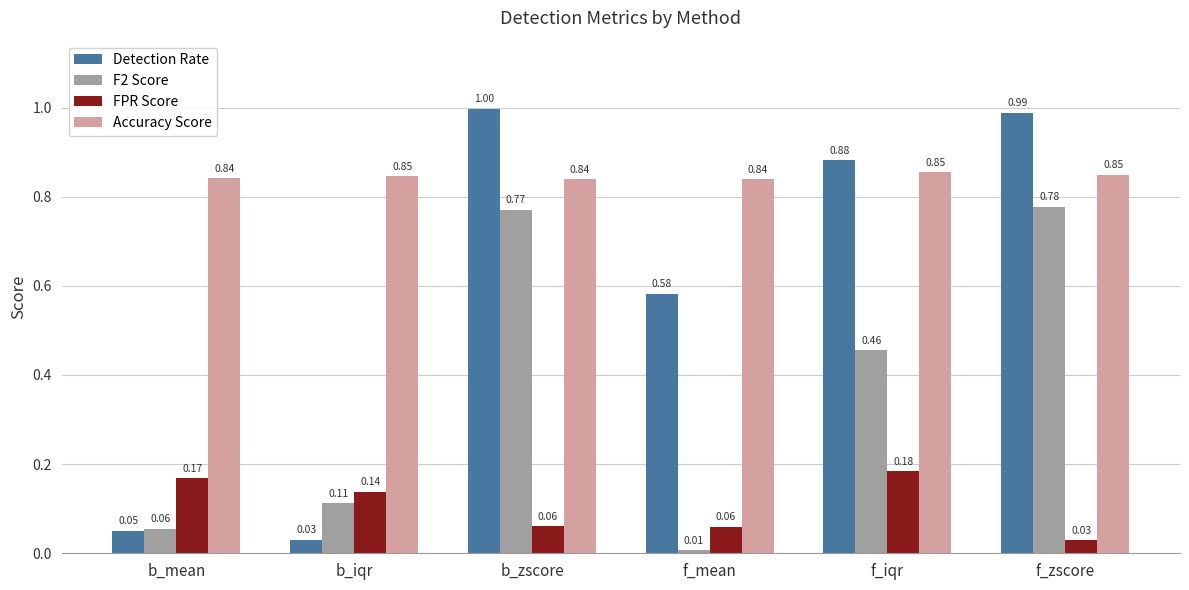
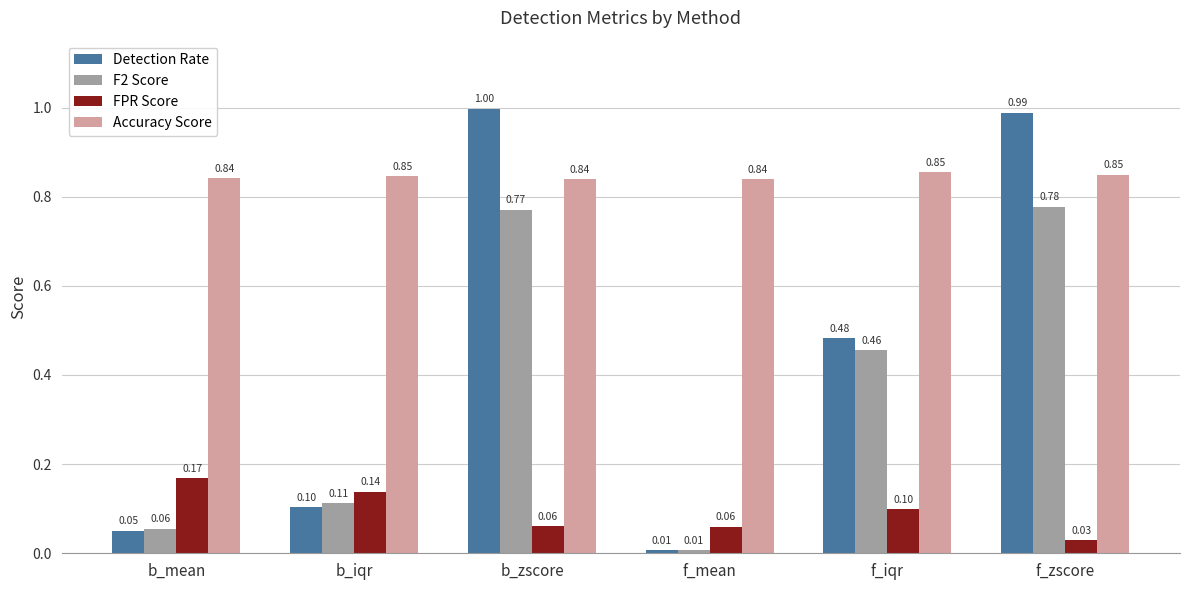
  {
    "Detection Rate": {
      "b_mean": 0.05,
-     "b_iqr": 0.03,
+     "b_iqr": 0.10,
      "b_zscore": 1.00,
-     "f_mean": 0.58,
-     "f_iqr": 0.88,
+     "f_mean": 0.01,
+     "f_iqr": 0.48,
      "f_zscore": 0.99
    },
    "FPR Score": {
      "b_mean": 0.17,
      "b_iqr": 0.14,
      "b_zscore": 0.06,
      "f_mean": 0.06,
-     "f_iqr": 0.18,
+     "f_iqr": 0.10,
      "f_zscore": 0.03
    }
  }
